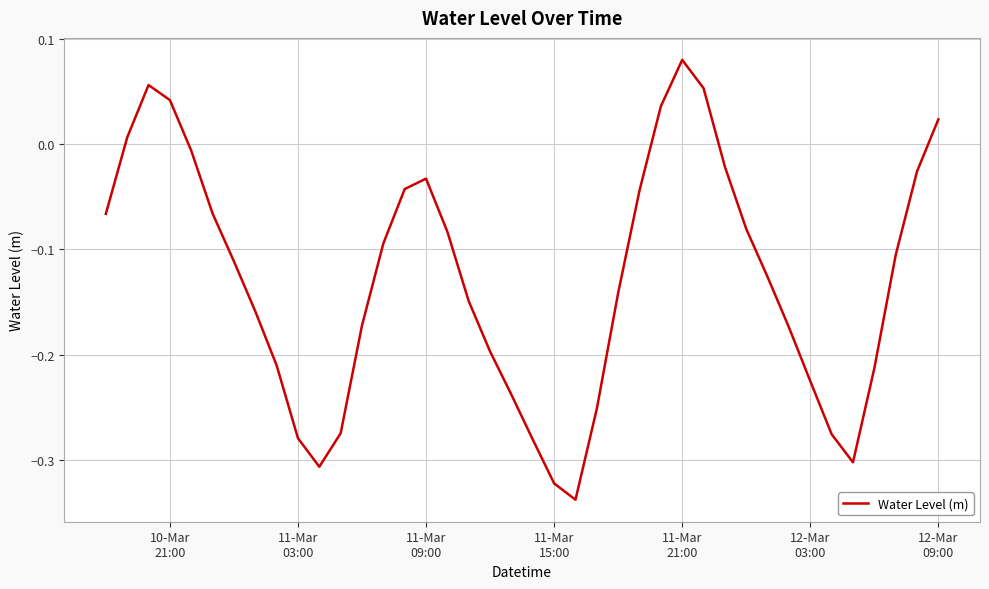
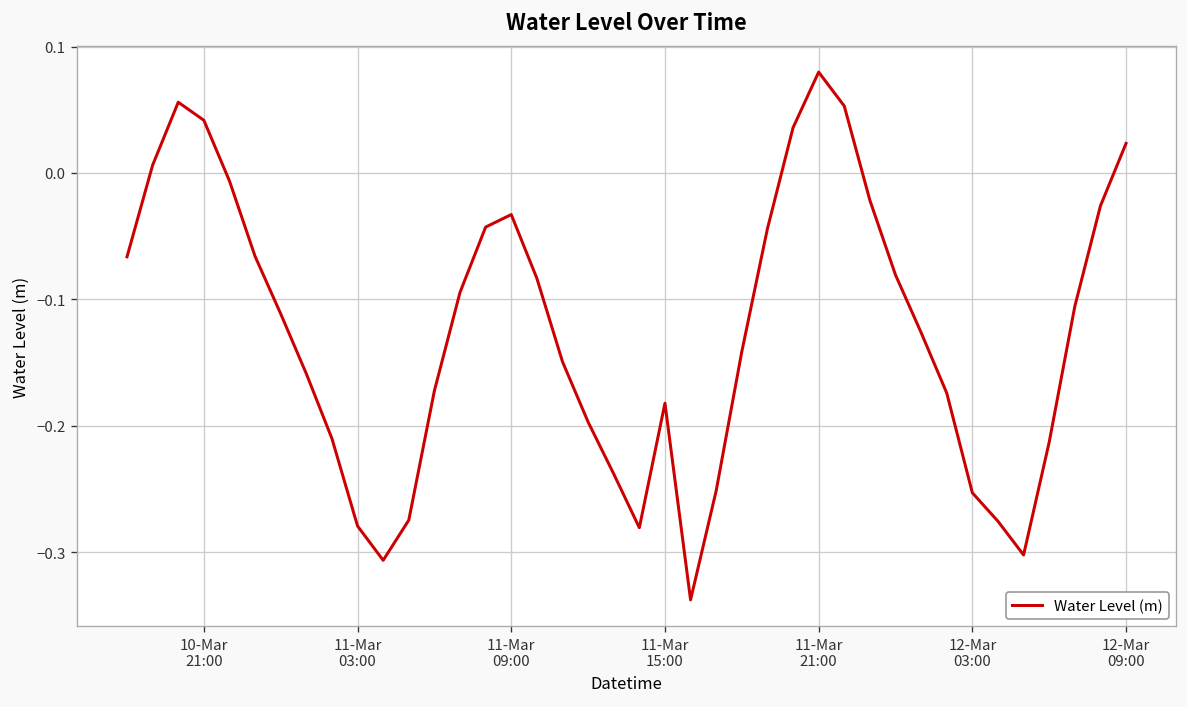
  {
    "10-Mar 21:00": 0.042,
    "11-Mar 03:00": -0.279,
    "11-Mar 09:00": -0.033,
-   "11-Mar 15:00": -0.322,
+   "11-Mar 15:00": -0.182,
    "11-Mar 21:00": 0.080,
-   "12-Mar 03:00": -0.225,
+   "12-Mar 03:00": -0.253,
    "12-Mar 09:00": 0.023
  }
